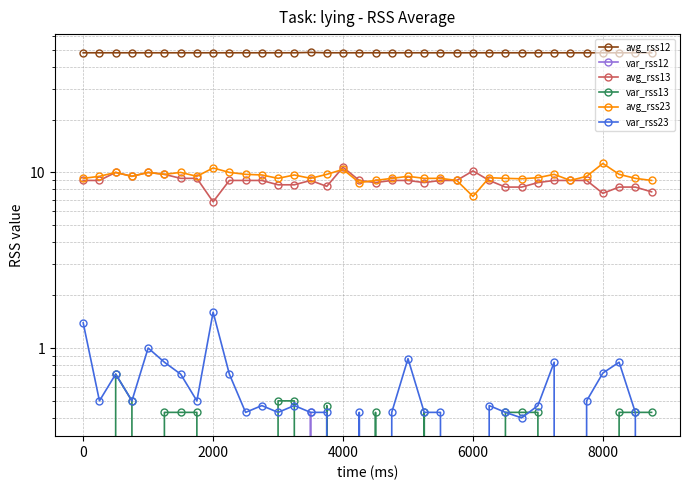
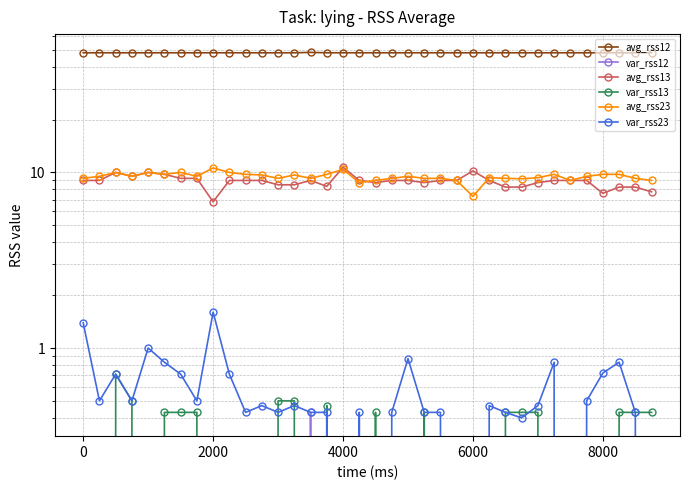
  {
    "avg_rss12": {
      "0": 48,
      "2000": 48,
      "4000": 48,
      "6000": 48
    },
    "avg_rss13": {
      "2000": 7,
      "6000": 10,
      "8000": 7.6
    },
    "avg_rss23": {
      "2000": 11,
      "6000": 7.3,
-     "8000": 11
+     "8000": 10
    },
    "var_rss23": {
      "0": 1.4,
      "2000": 1.6,
      "8000": 0.72
    }
  }
